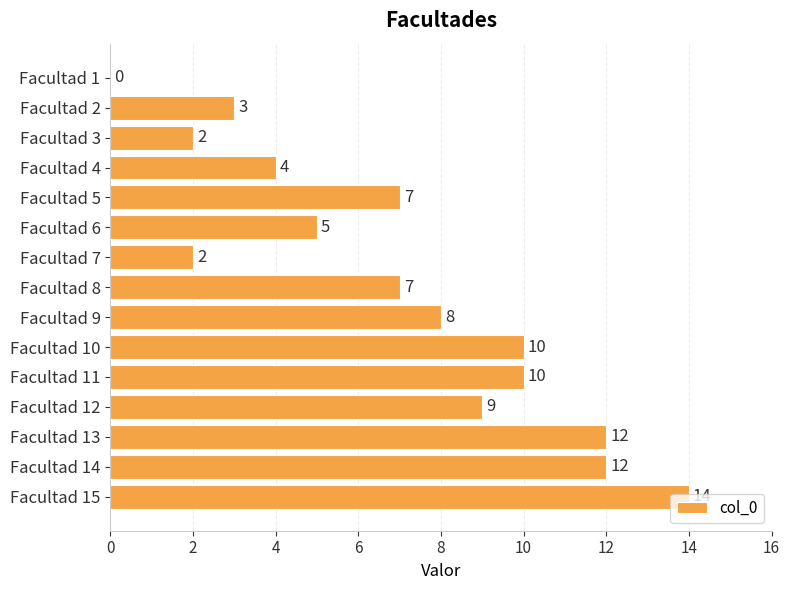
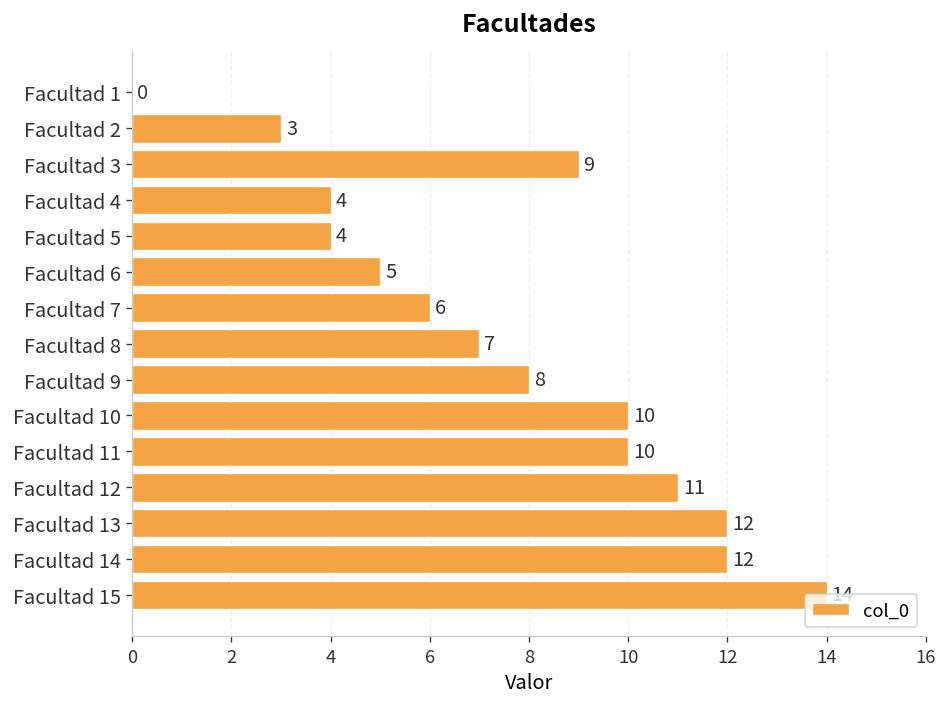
  {
    "Facultad 1": 0,
    "Facultad 2": 3,
-   "Facultad 3": 2,
+   "Facultad 3": 9,
    "Facultad 4": 4,
-   "Facultad 5": 7,
+   "Facultad 5": 4,
    "Facultad 6": 5,
-   "Facultad 7": 2,
+   "Facultad 7": 6,
    "Facultad 8": 7,
    "Facultad 9": 8,
    "Facultad 10": 10,
    "Facultad 11": 10,
-   "Facultad 12": 9,
+   "Facultad 12": 11,
    "Facultad 13": 12,
    "Facultad 14": 12
  }
